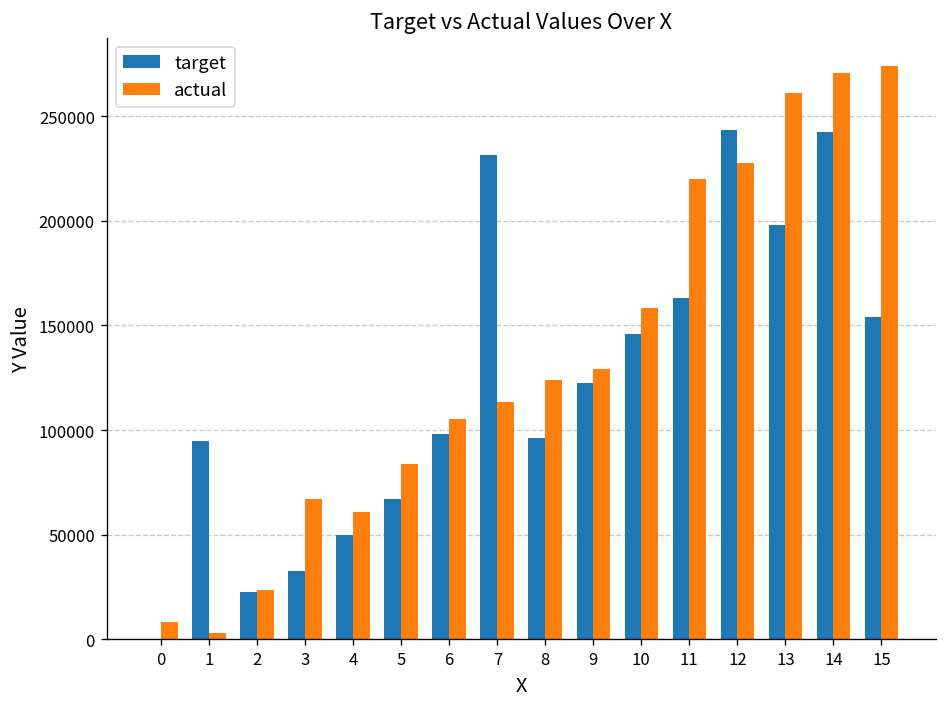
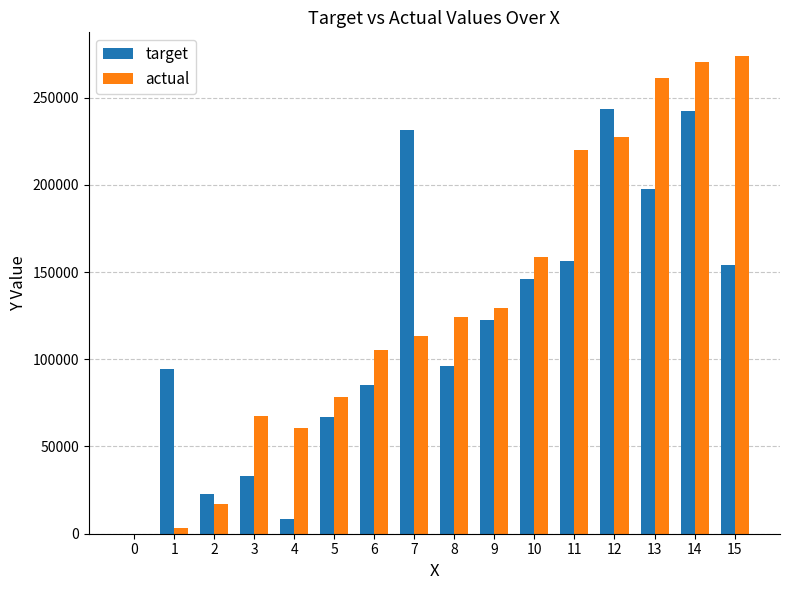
  {
    "target": {
      "0": 0,
      "1": 95000,
      "2": 23000,
      "3": 33000,
-     "4": 50000,
+     "4": 8000,
      "5": 67000,
-     "6": 98000,
+     "6": 85000,
      "7": 232000,
      "8": 96000,
      "9": 123000,
      "10": 146000,
-     "11": 163000,
+     "11": 156000,
      "12": 243000,
      "13": 198000,
      "14": 242000,
      "15": 154000
    },
    "actual": {
-     "0": 8000,
+     "0": 0,
      "1": 3000,
-     "2": 23000,
+     "2": 17000,
      "3": 67000,
      "4": 61000,
-     "5": 84000,
+     "5": 78000,
      "6": 105000,
      "7": 113000,
      "8": 124000,
      "9": 129000,
      "10": 159000,
      "11": 220000,
      "12": 228000,
      "13": 261000,
      "14": 271000,
      "15": 274000
    }
  }
